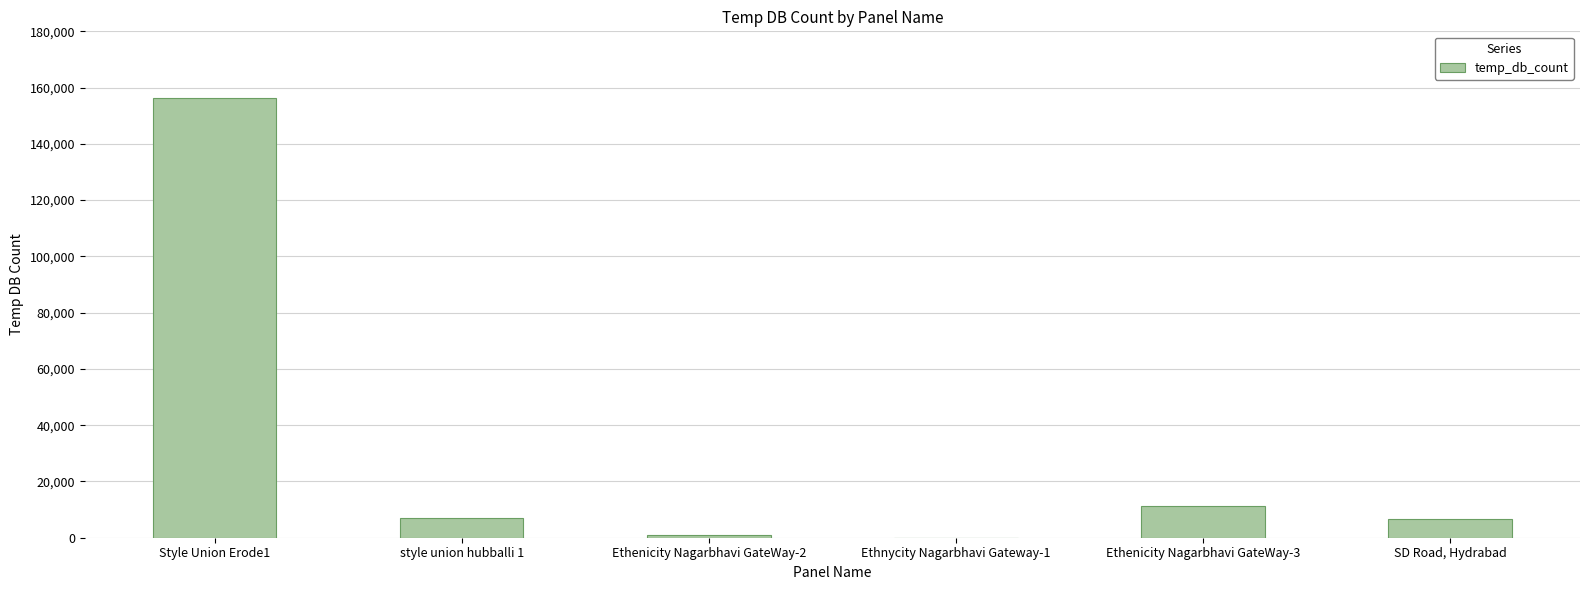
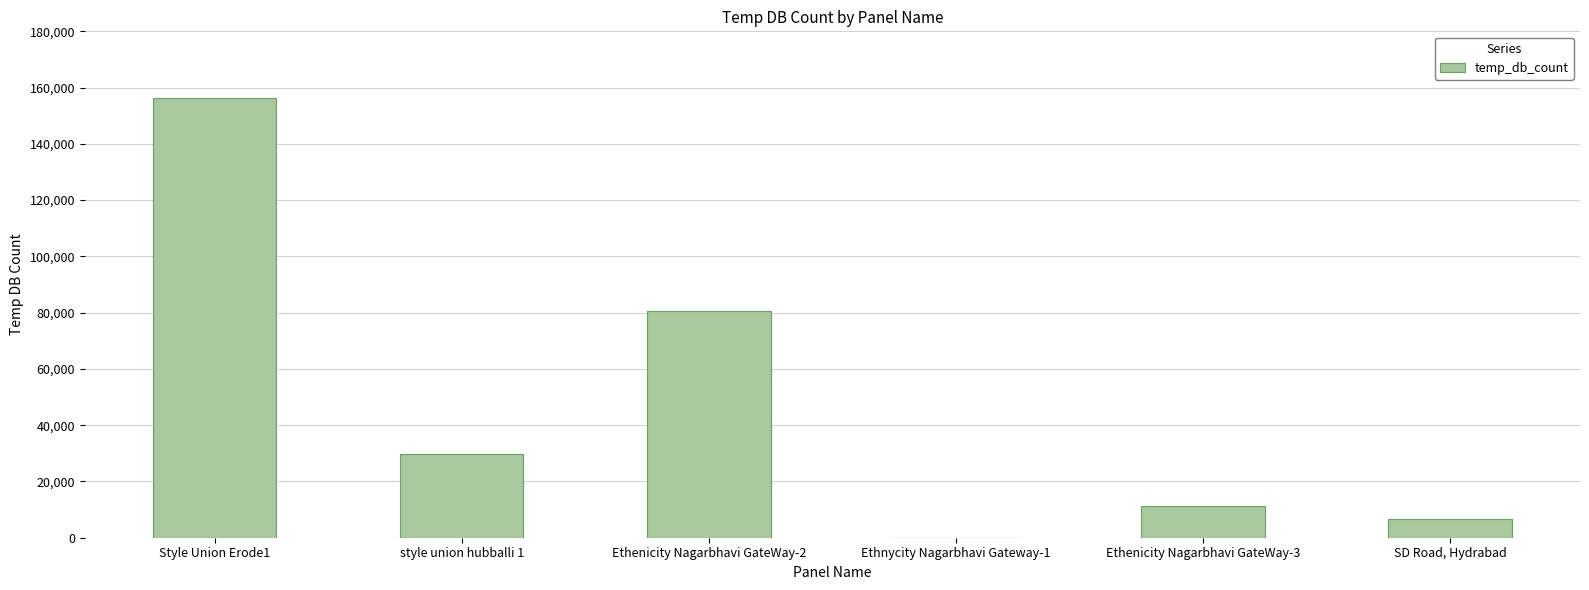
  {
    "Style Union Erode1": "156,000",
-   "style union hubballi 1": "7,000",
-   "Ethenicity Nagarbhavi GateWay-2": "1,000",
+   "style union hubballi 1": "30,000",
+   "Ethenicity Nagarbhavi GateWay-2": "80,000",
    "Ethnycity Nagarbhavi Gateway-1": "0",
    "Ethenicity Nagarbhavi GateWay-3": "11,000",
    "SD Road, Hydrabad": "7,000"
  }
